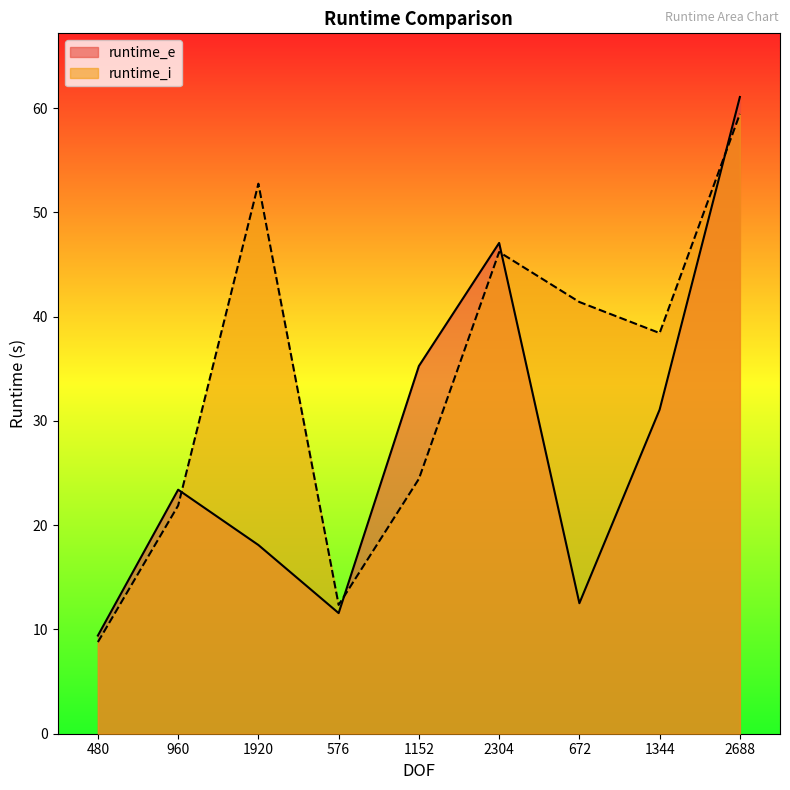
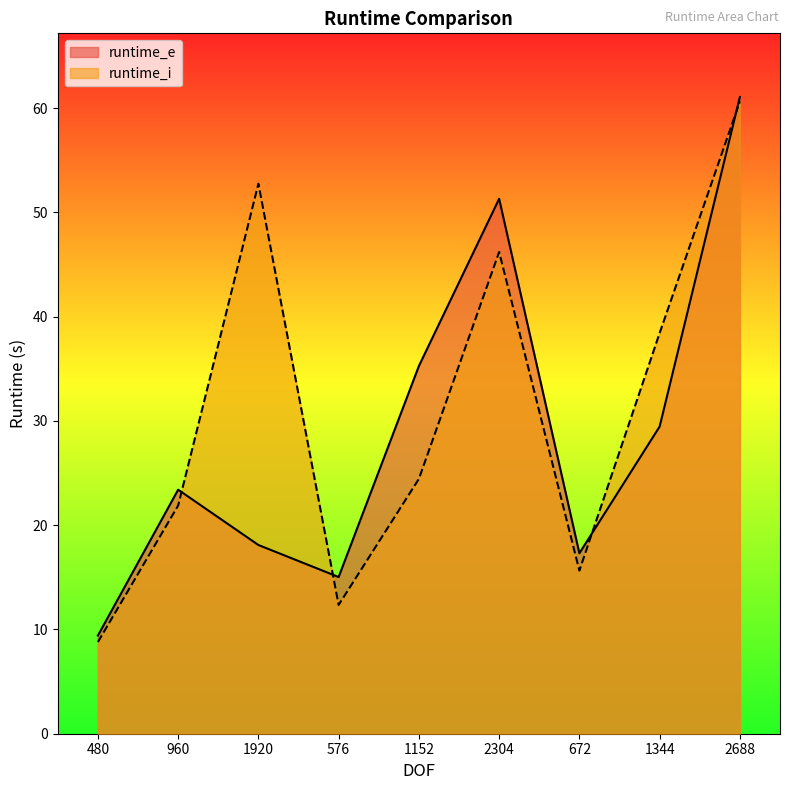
  {
    "runtime_e": {
      "480": 9.4,
      "960": 23.4,
      "1920": 18.1,
-     "576": 11.6,
+     "576": 15.0,
      "1152": 35.3,
-     "2304": 47.1,
-     "672": 12.5,
-     "1344": 31.1,
+     "2304": 51.3,
+     "672": 17.3,
+     "1344": 29.5,
      "2688": 61.1
    },
    "runtime_i": {
      "480": 8.8,
      "960": 21.9,
      "1920": 52.8,
      "576": 12.4,
      "1152": 24.4,
      "2304": 46.2,
-     "672": 41.4,
+     "672": 15.7,
      "1344": 38.4,
-     "2688": 59.5
+     "2688": 60.7
    }
  }
